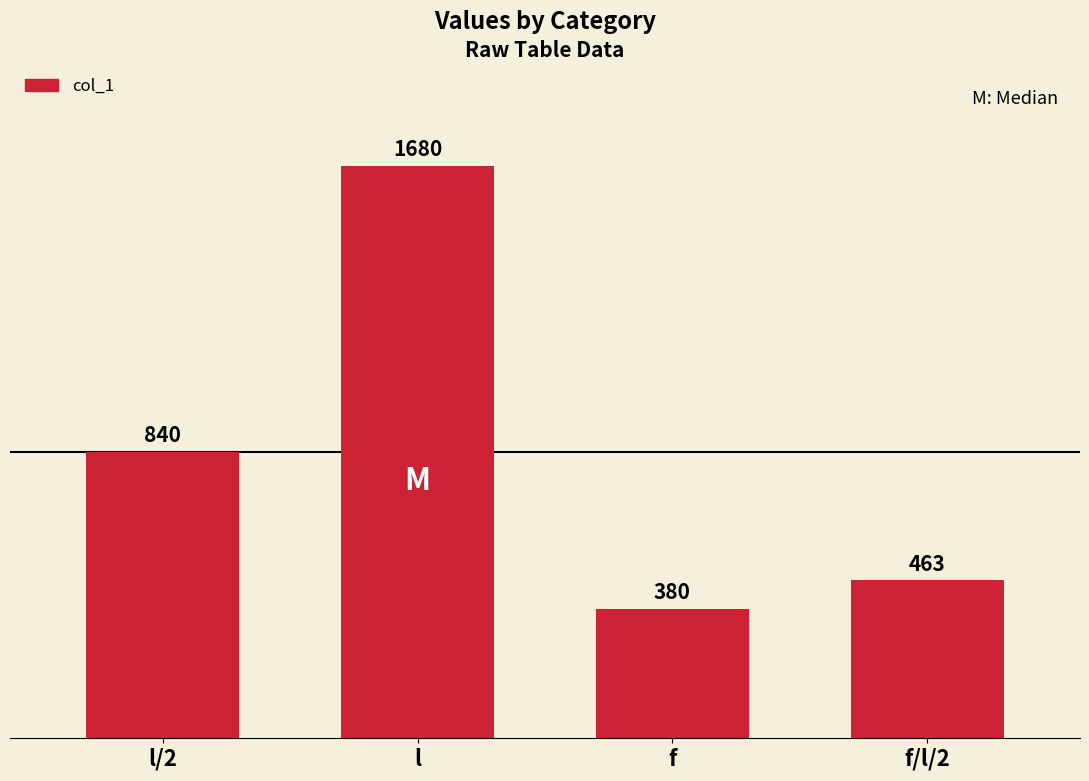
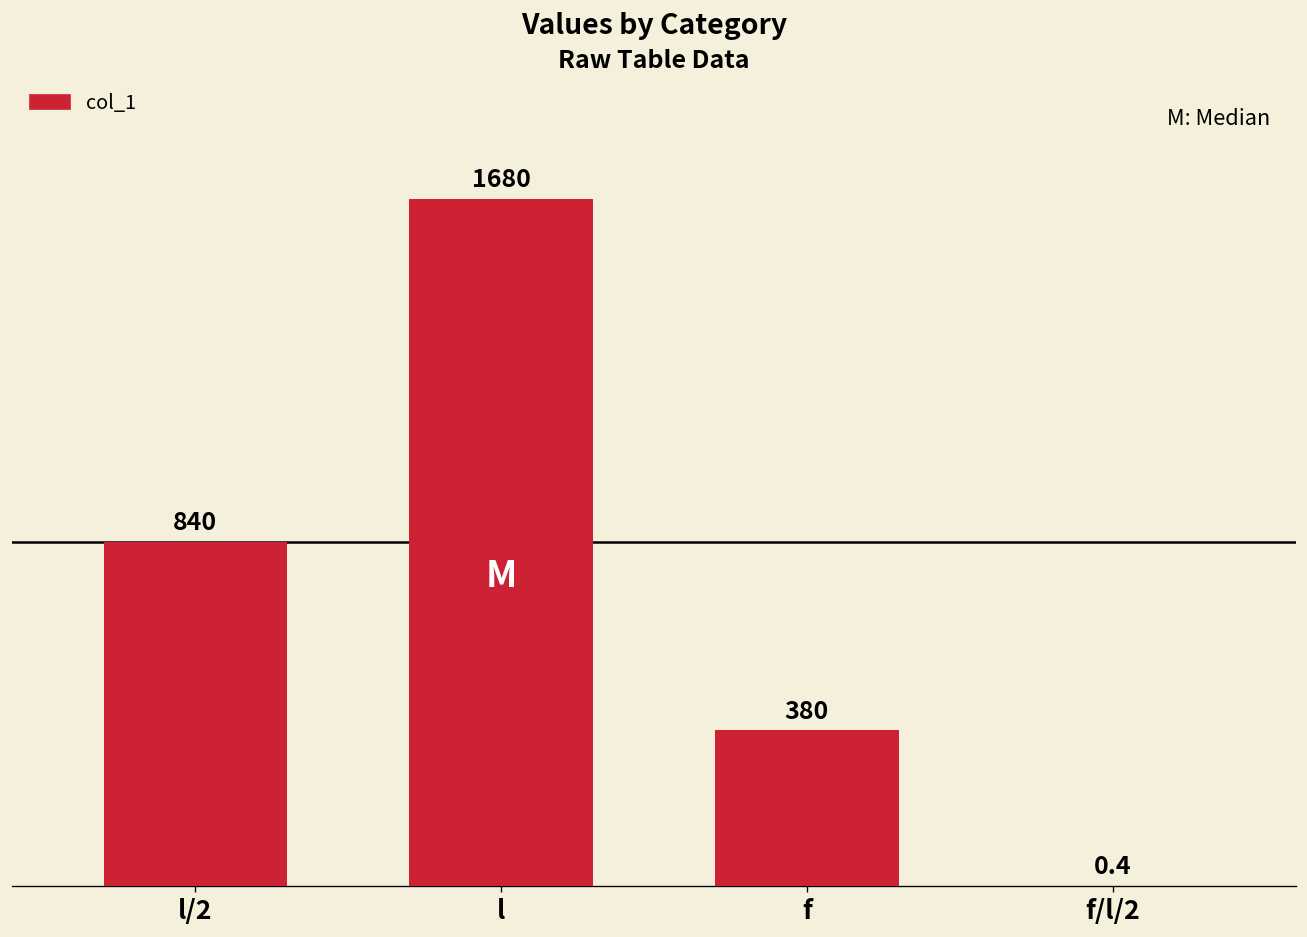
  {
    "l/2": 840,
    "l": 1680,
    "f": 380,
-   "f/l/2": 463
+   "f/l/2": 0.4
  }
